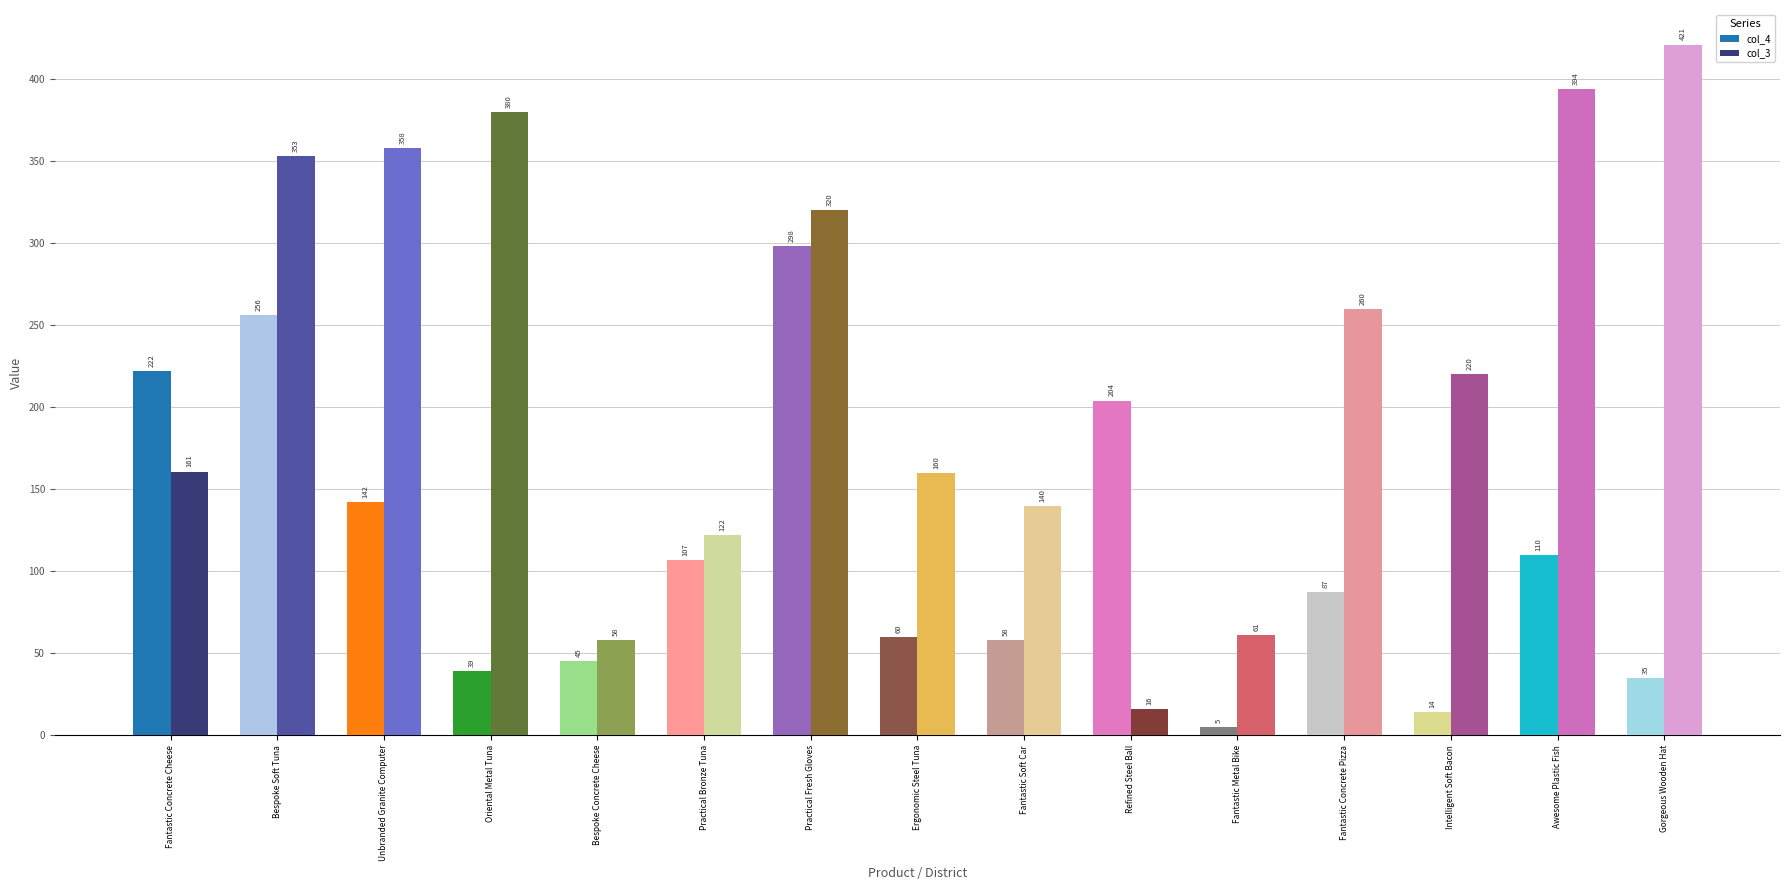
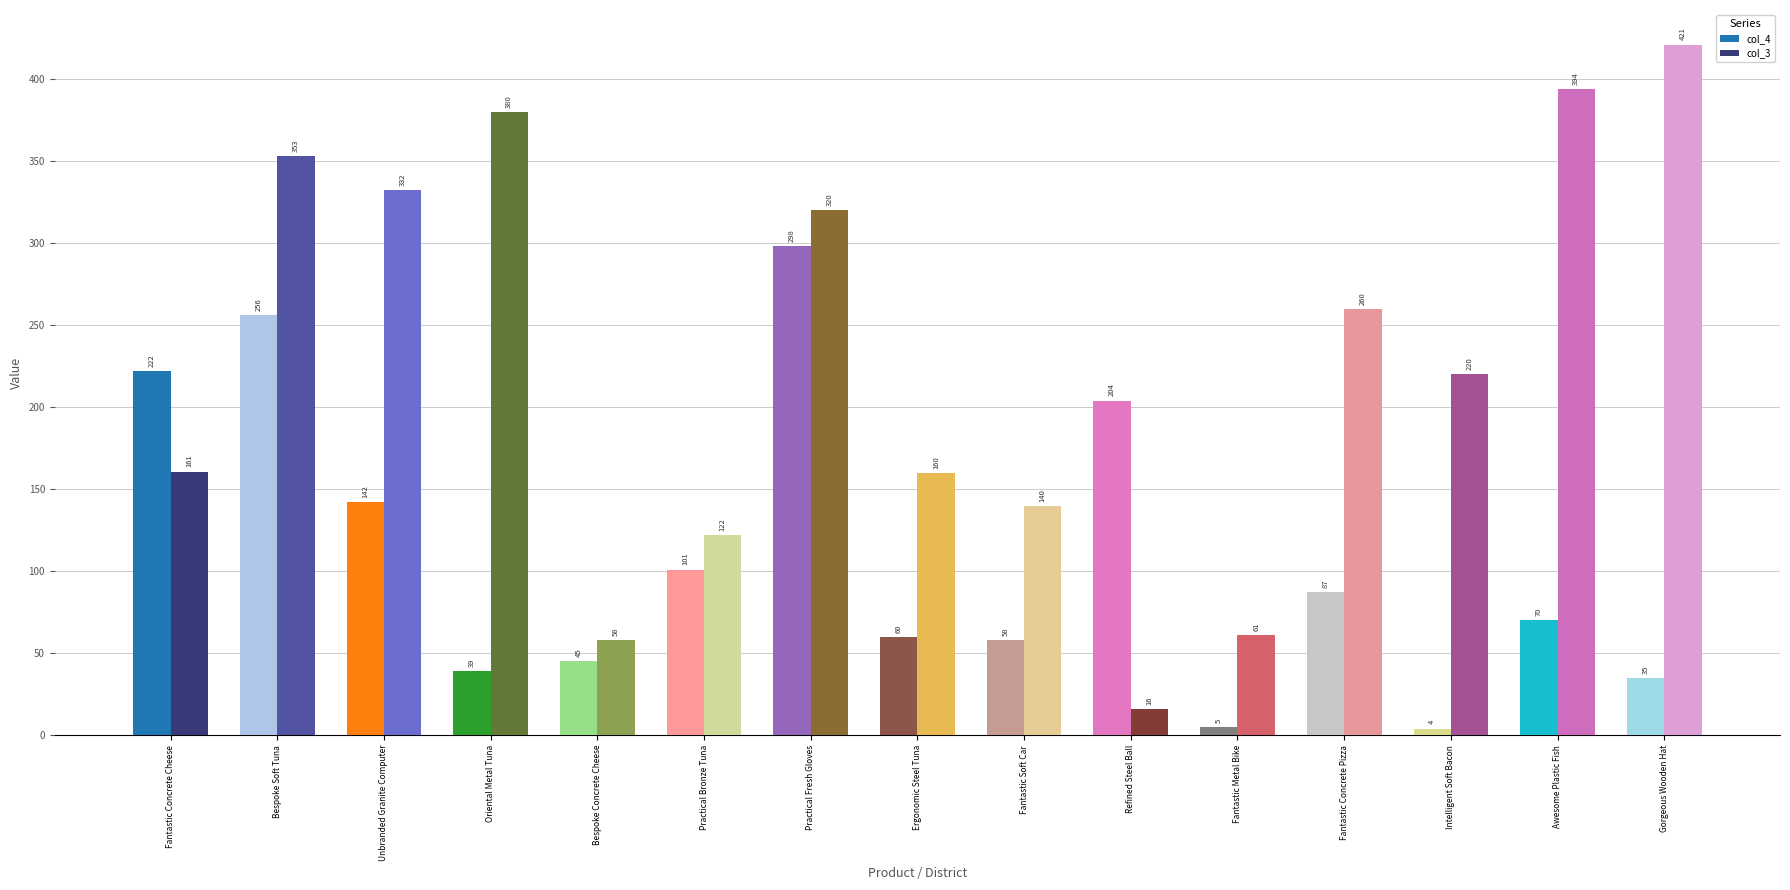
  {
    "col_4": {
      "Fantastic Concrete Cheese": 222,
      "Bespoke Soft Tuna": 256,
      "Unbranded Granite Computer": 142,
      "Oriental Metal Tuna": 39,
      "Bespoke Concrete Cheese": 45,
-     "Practical Bronze Tuna": 107,
+     "Practical Bronze Tuna": 101,
      "Practical Fresh Gloves": 298,
      "Ergonomic Steel Tuna": 60,
      "Fantastic Soft Car": 58,
      "Refined Steel Ball": 204,
      "Fantastic Metal Bike": 5,
      "Fantastic Concrete Pizza": 87,
-     "Intelligent Soft Bacon": 14,
-     "Awesome Plastic Fish": 110,
+     "Intelligent Soft Bacon": 4,
+     "Awesome Plastic Fish": 70,
      "Gorgeous Wooden Hat": 35
    },
    "col_3": {
      "Fantastic Concrete Cheese": 161,
      "Bespoke Soft Tuna": 353,
-     "Unbranded Granite Computer": 358,
+     "Unbranded Granite Computer": 332,
      "Oriental Metal Tuna": 380,
      "Bespoke Concrete Cheese": 58,
      "Practical Bronze Tuna": 122,
      "Practical Fresh Gloves": 320,
      "Ergonomic Steel Tuna": 160,
      "Fantastic Soft Car": 140,
      "Refined Steel Ball": 16,
      "Fantastic Metal Bike": 61,
      "Fantastic Concrete Pizza": 260,
      "Intelligent Soft Bacon": 220,
      "Awesome Plastic Fish": 394,
      "Gorgeous Wooden Hat": 421
    }
  }
